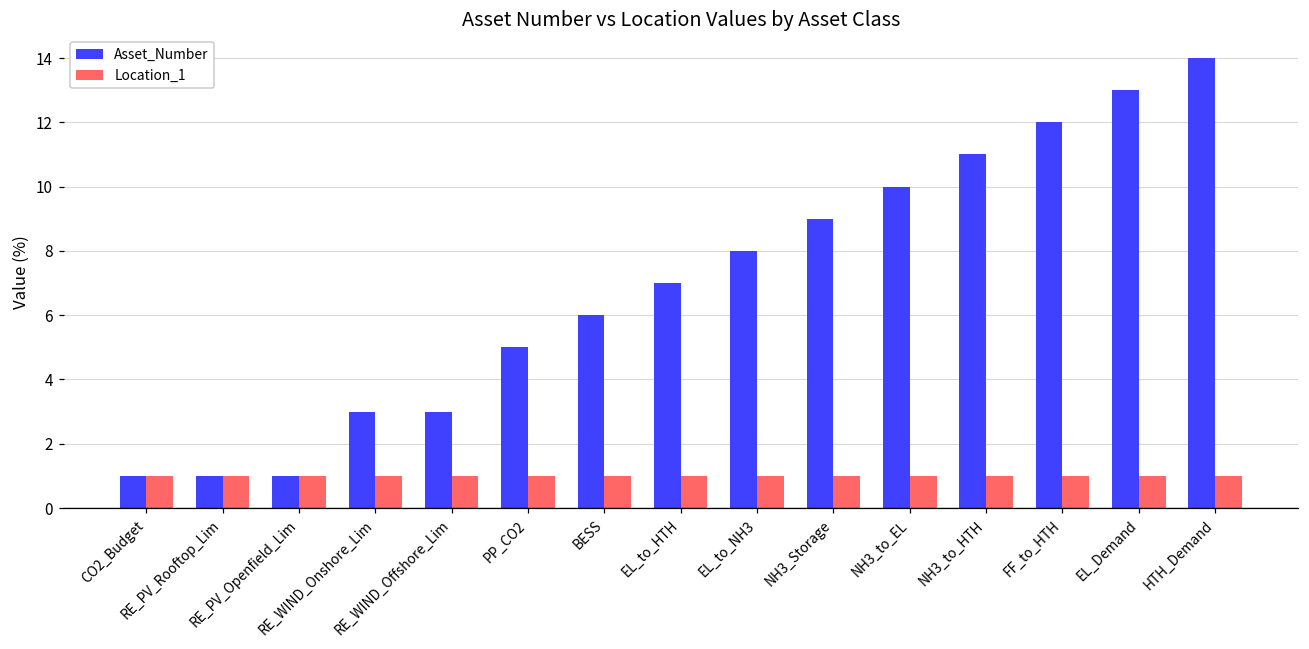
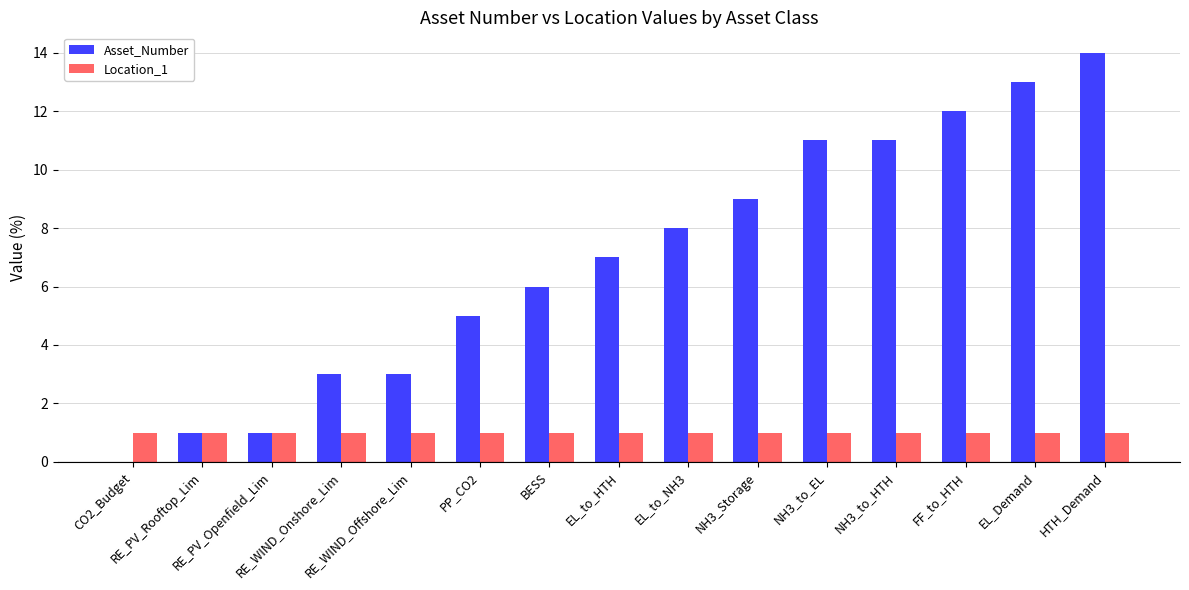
  {
    "Asset_Number": {
-     "CO2_Budget": 1,
+     "CO2_Budget": 0,
      "RE_PV_Rooftop_Lim": 1,
      "RE_PV_Openfield_Lim": 1,
      "RE_WIND_Onshore_Lim": 3,
      "RE_WIND_Offshore_Lim": 3,
      "PP_CO2": 5,
      "BESS": 6,
      "EL_to_HTH": 7,
      "EL_to_NH3": 8,
      "NH3_Storage": 9,
-     "NH3_to_EL": 10,
+     "NH3_to_EL": 11,
      "NH3_to_HTH": 11,
      "FF_to_HTH": 12,
      "EL_Demand": 13,
      "HTH_Demand": 14
    },
    "Location_1": {
      "CO2_Budget": 1,
      "RE_PV_Rooftop_Lim": 1,
      "RE_PV_Openfield_Lim": 1,
      "RE_WIND_Onshore_Lim": 1,
      "RE_WIND_Offshore_Lim": 1,
      "PP_CO2": 1,
      "BESS": 1,
      "EL_to_HTH": 1,
      "EL_to_NH3": 1,
      "NH3_Storage": 1,
      "NH3_to_EL": 1,
      "NH3_to_HTH": 1,
      "FF_to_HTH": 1,
      "EL_Demand": 1,
      "HTH_Demand": 1
    }
  }
